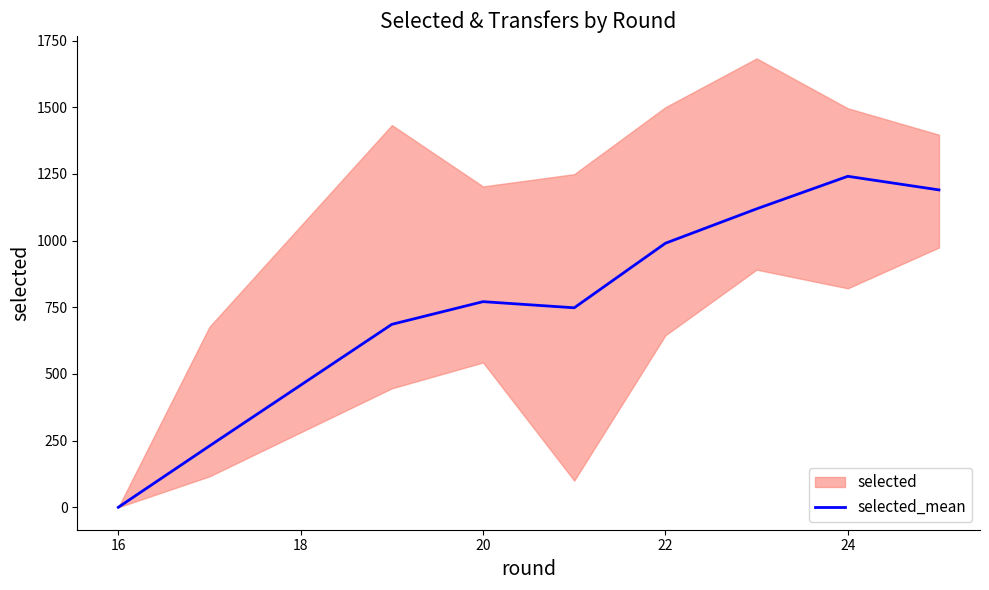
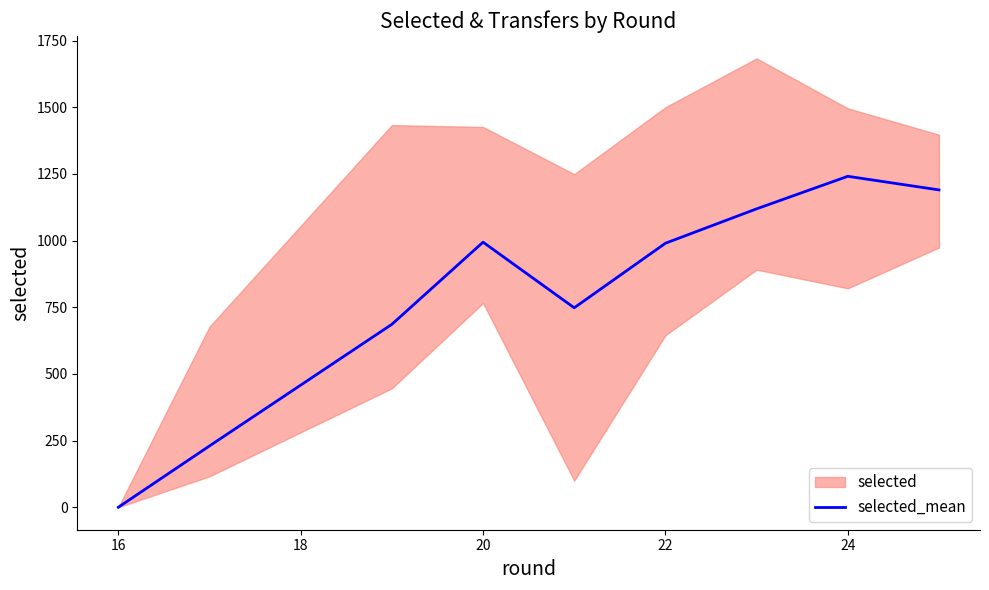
  {
    "selected_mean": {
-     "20": 770,
+     "20": 990,
      "22": 990,
      "24": 1240
    }
  }
